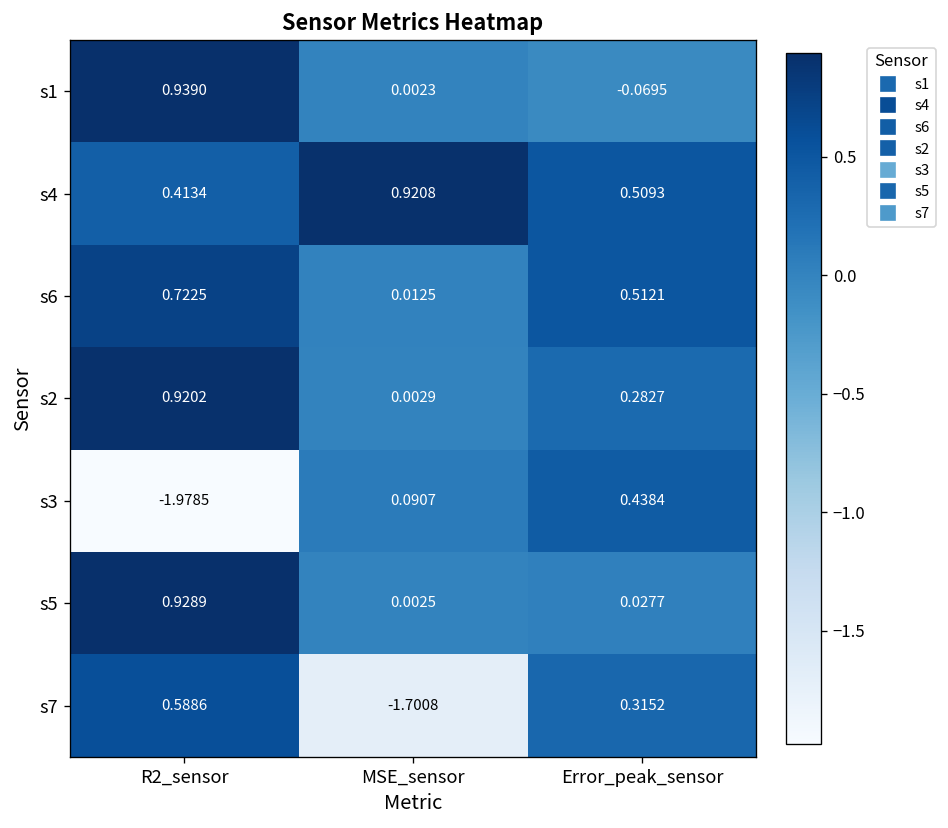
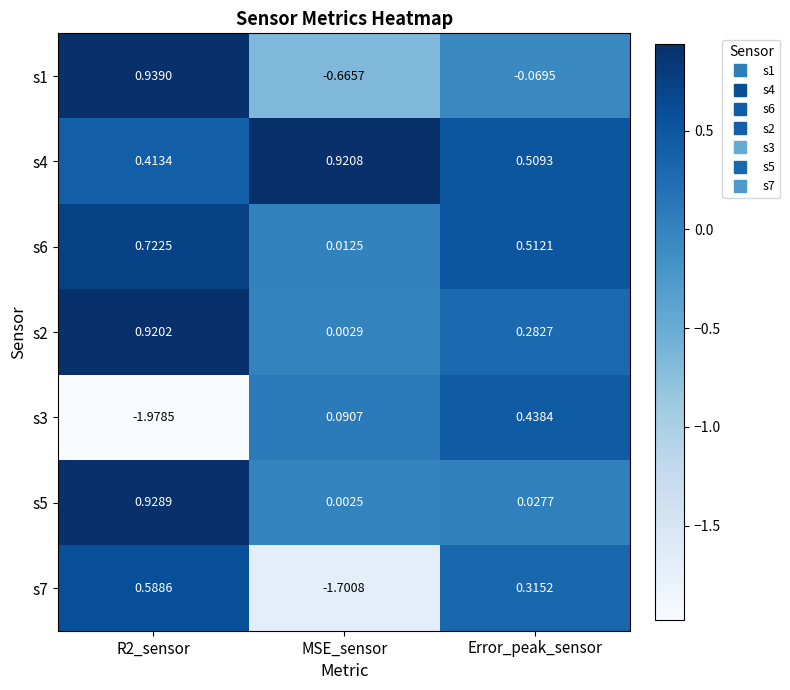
  {
    "s1": {
      "R2_sensor": 0.9390,
-     "MSE_sensor": 0.0023,
+     "MSE_sensor": -0.6657,
      "Error_peak_sensor": -0.0695
    },
    "s4": {
      "R2_sensor": 0.4134,
      "MSE_sensor": 0.9208,
      "Error_peak_sensor": 0.5093
    },
    "s6": {
      "R2_sensor": 0.7225,
      "MSE_sensor": 0.0125,
      "Error_peak_sensor": 0.5121
    },
    "s2": {
      "R2_sensor": 0.9202,
      "MSE_sensor": 0.0029,
      "Error_peak_sensor": 0.2827
    },
    "s3": {
      "R2_sensor": -1.9785,
      "MSE_sensor": 0.0907,
      "Error_peak_sensor": 0.4384
    },
    "s5": {
      "R2_sensor": 0.9289,
      "MSE_sensor": 0.0025,
      "Error_peak_sensor": 0.0277
    },
    "s7": {
      "R2_sensor": 0.5886,
      "MSE_sensor": -1.7008,
      "Error_peak_sensor": 0.3152
    }
  }
